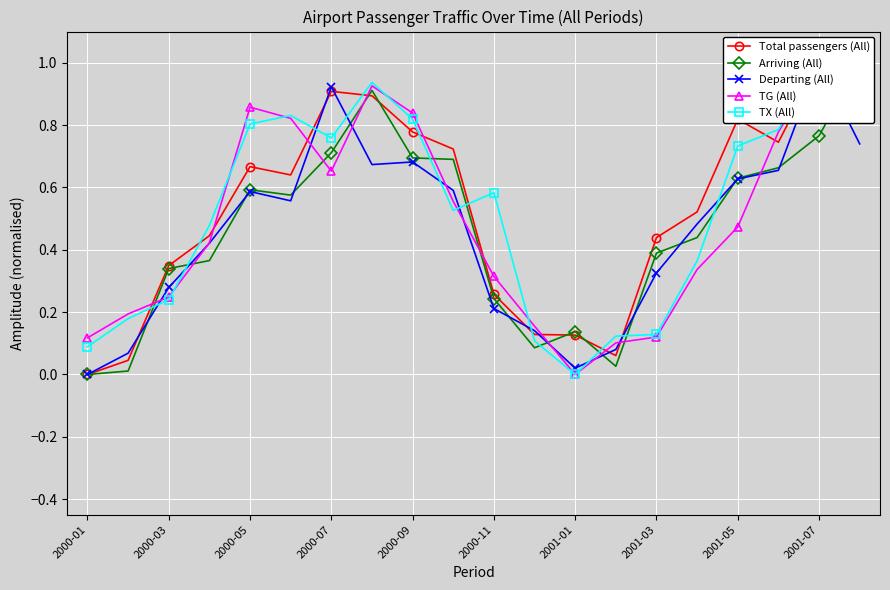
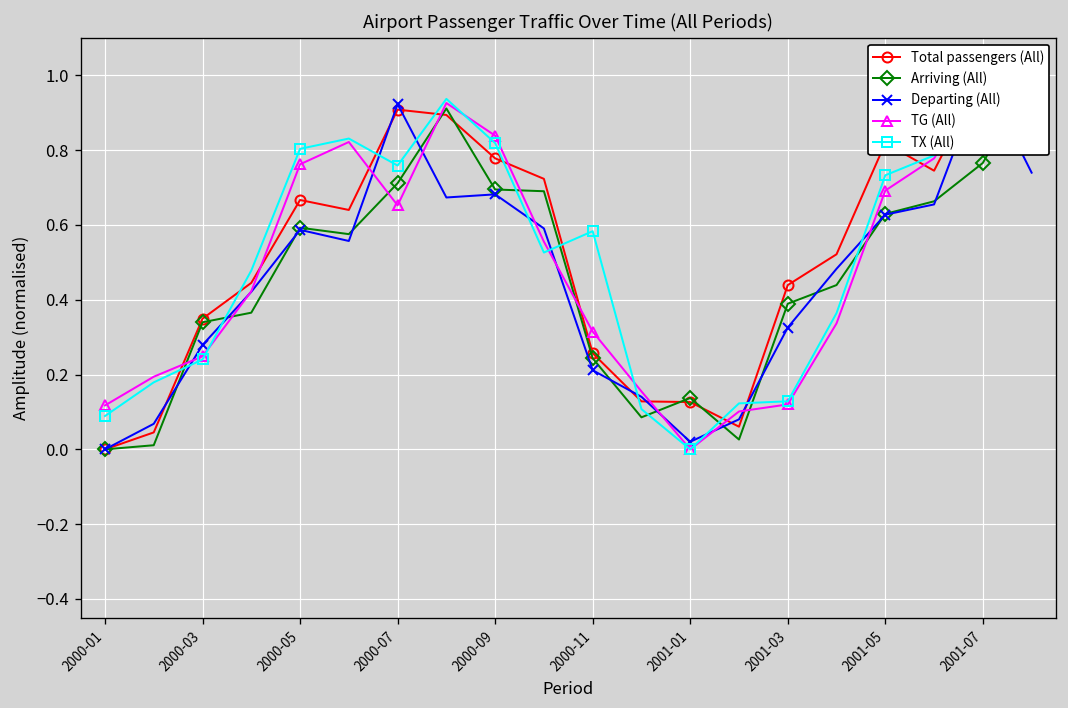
  {
    "Total passengers (All)": {
      "2000-03": 0.35,
      "2000-05": 0.67,
      "2000-07": 0.91,
      "2000-09": 0.78,
      "2000-11": 0.26,
      "2001-01": 0.13,
      "2001-03": 0.44
    },
    "Arriving (All)": {
      "2000-03": 0.34,
      "2000-07": 0.71,
      "2000-09": 0.69,
      "2000-11": 0.24,
      "2001-01": 0.14,
      "2001-03": 0.39,
      "2001-07": 0.77
    },
    "Departing (All)": {
      "2000-03": 0.28,
      "2000-07": 0.92,
      "2000-09": 0.68,
      "2000-11": 0.21,
      "2001-01": 0.02,
      "2001-03": 0.33
    },
    "TG (All)": {
      "2000-01": 0.12,
      "2000-03": 0.25,
-     "2000-05": 0.86,
+     "2000-05": 0.76,
      "2000-07": 0.65,
      "2000-09": 0.84,
      "2000-11": 0.31,
      "2001-03": 0.12,
-     "2001-05": 0.47
+     "2001-05": 0.69
    },
    "TX (All)": {
      "2000-01": 0.09,
      "2000-03": 0.24,
      "2000-05": 0.80,
      "2000-07": 0.76,
      "2000-09": 0.82,
      "2000-11": 0.58,
      "2001-03": 0.13,
      "2001-05": 0.73
    }
  }
